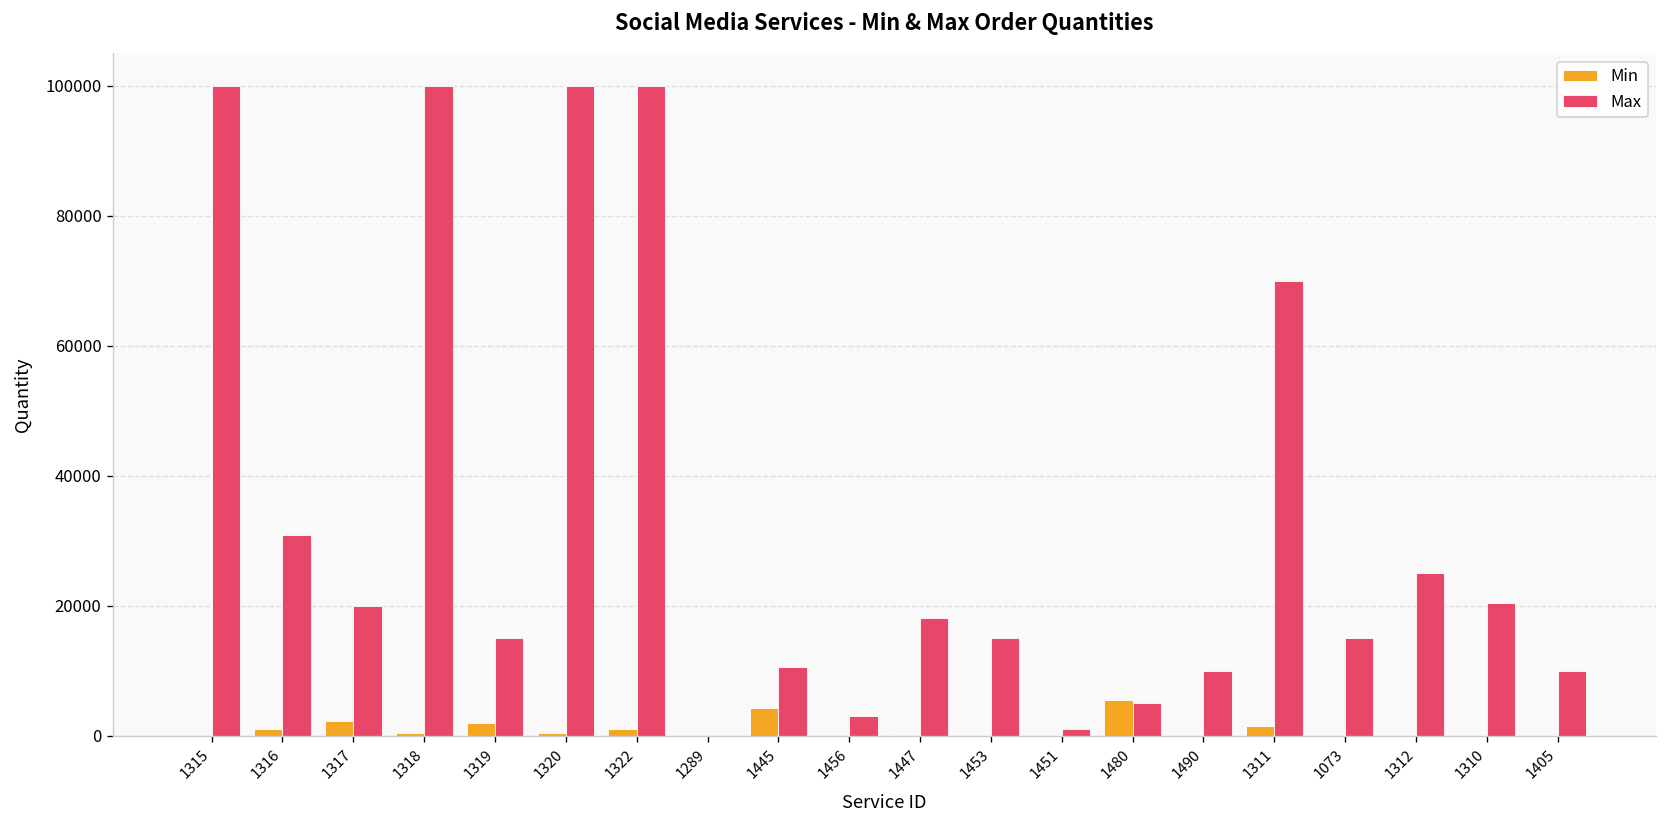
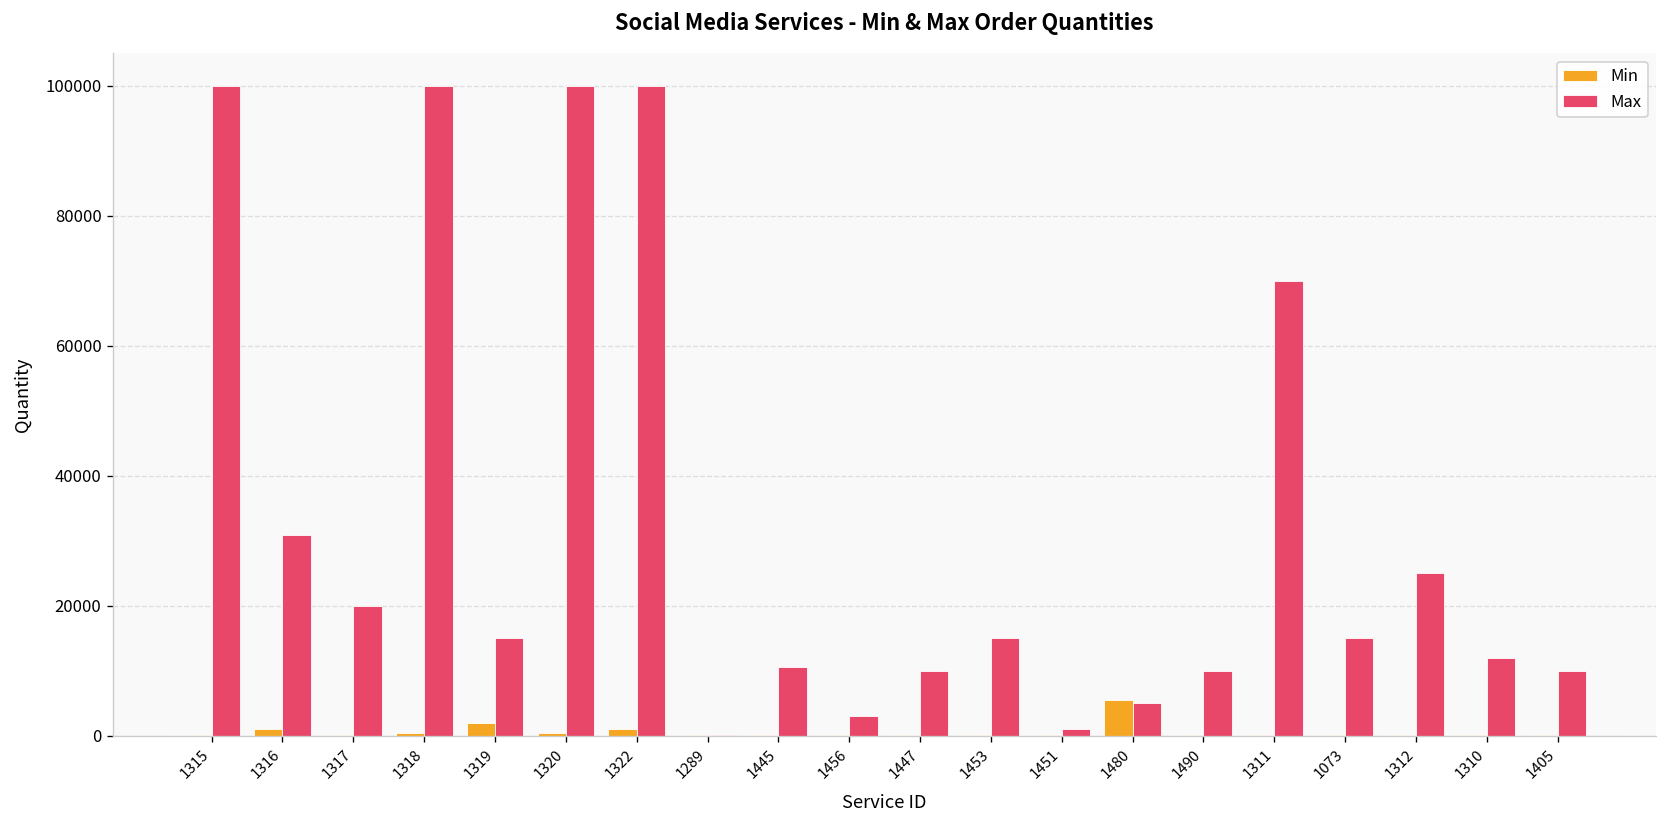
  {
    "Min": {
      "1316": 1000,
-     "1317": 2000,
+     "1317": 0,
      "1318": 1000,
      "1319": 2000,
      "1320": 1000,
      "1322": 1000,
-     "1445": 4000,
+     "1445": 0,
      "1480": 6000,
-     "1311": 2000
+     "1311": 0
    },
    "Max": {
      "1315": 100000,
      "1316": 31000,
      "1317": 20000,
      "1318": 100000,
      "1319": 15000,
      "1320": 100000,
      "1322": 100000,
      "1445": 11000,
      "1456": 3000,
-     "1447": 18000,
+     "1447": 10000,
      "1453": 15000,
      "1451": 1000,
      "1480": 5000,
      "1490": 10000,
      "1311": 70000,
      "1073": 15000,
      "1312": 25000,
-     "1310": 20000,
+     "1310": 12000,
      "1405": 10000
    }
  }
